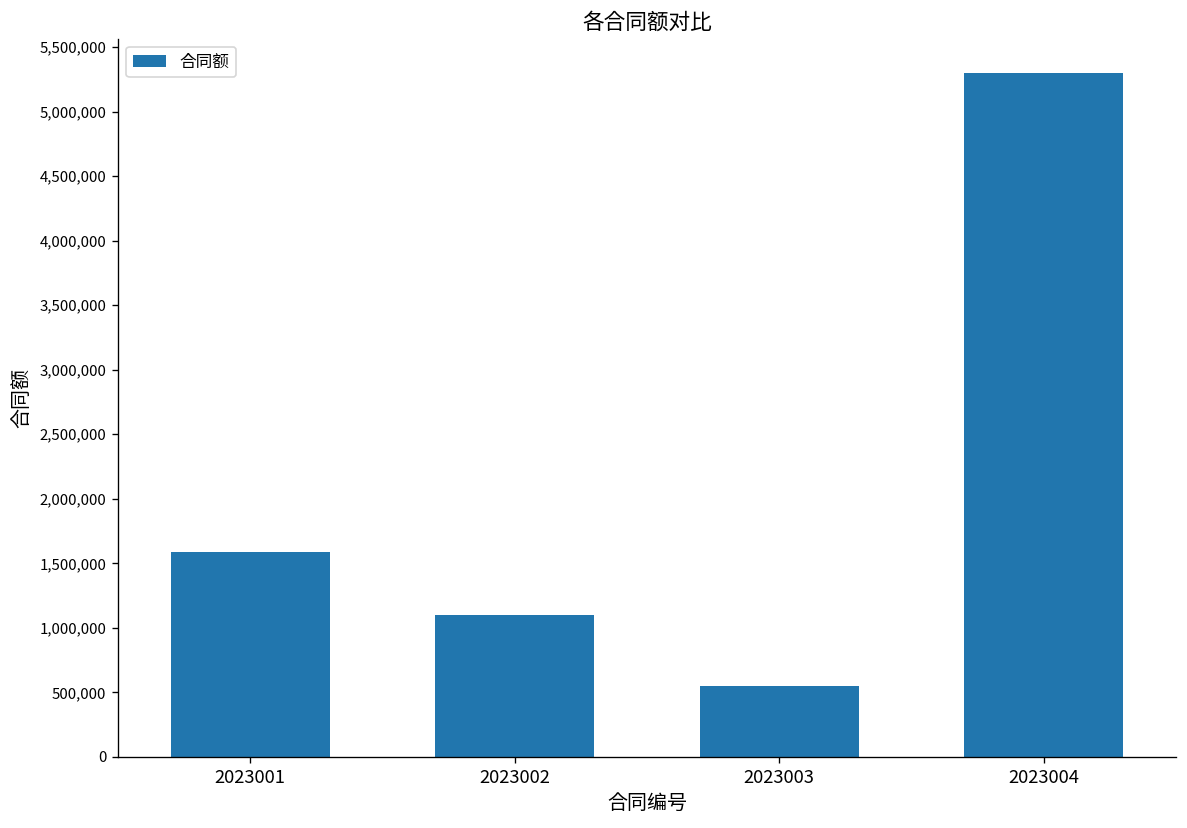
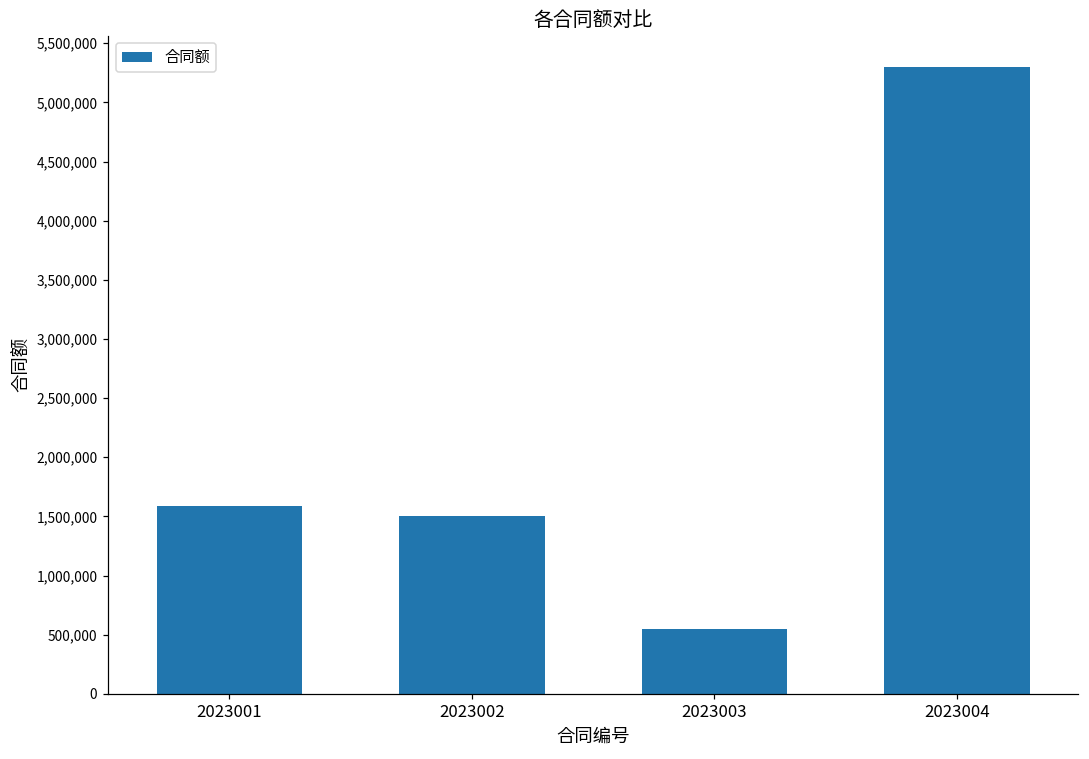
  {
    "2023001": "1,590,000",
-   "2023002": "1,100,000",
+   "2023002": "1,500,000",
    "2023003": "550,000",
    "2023004": "5,300,000"
  }
